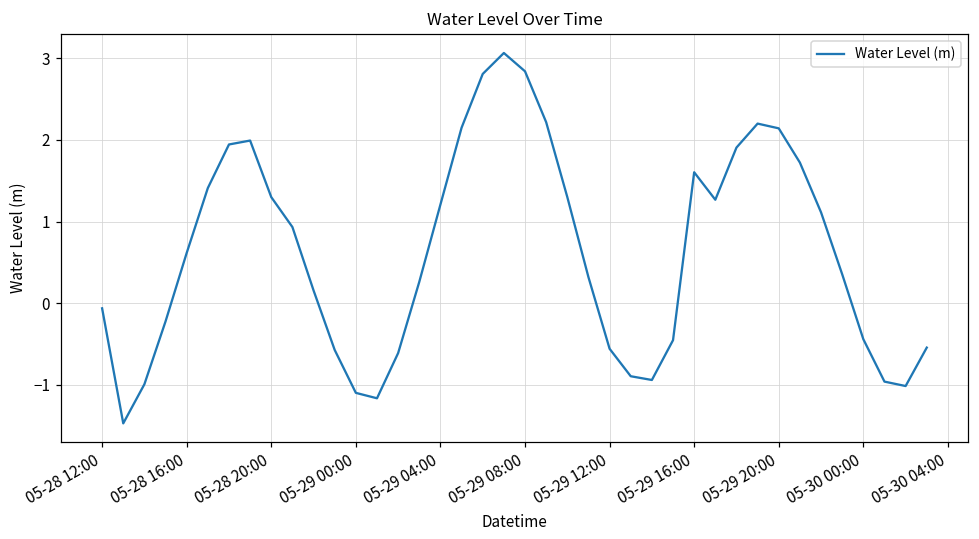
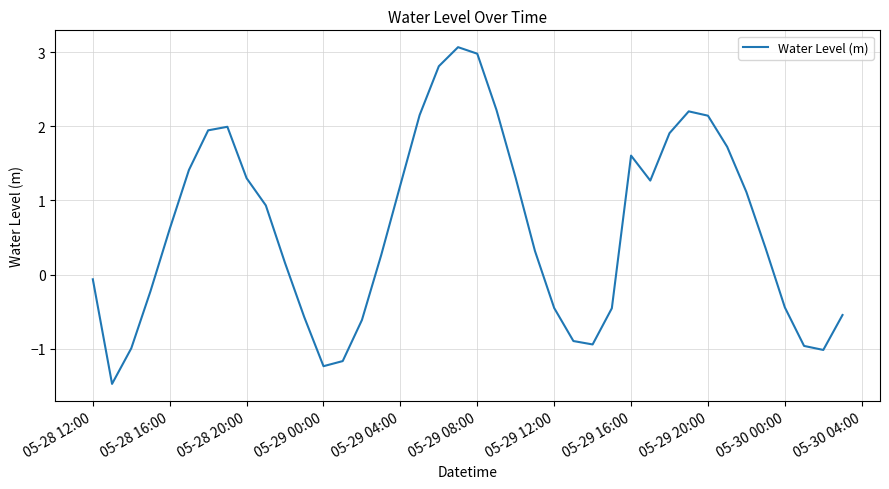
  {
    "05-28 12:00": -0.1,
    "05-28 16:00": 0.6,
    "05-28 20:00": 1.3,
-   "05-29 00:00": -1.1,
+   "05-29 00:00": -1.2,
    "05-29 04:00": 1.2,
-   "05-29 08:00": 2.8,
-   "05-29 12:00": -0.6,
+   "05-29 08:00": 3.0,
+   "05-29 12:00": -0.4,
    "05-29 16:00": 1.6,
    "05-29 20:00": 2.1,
    "05-30 00:00": -0.4
  }
